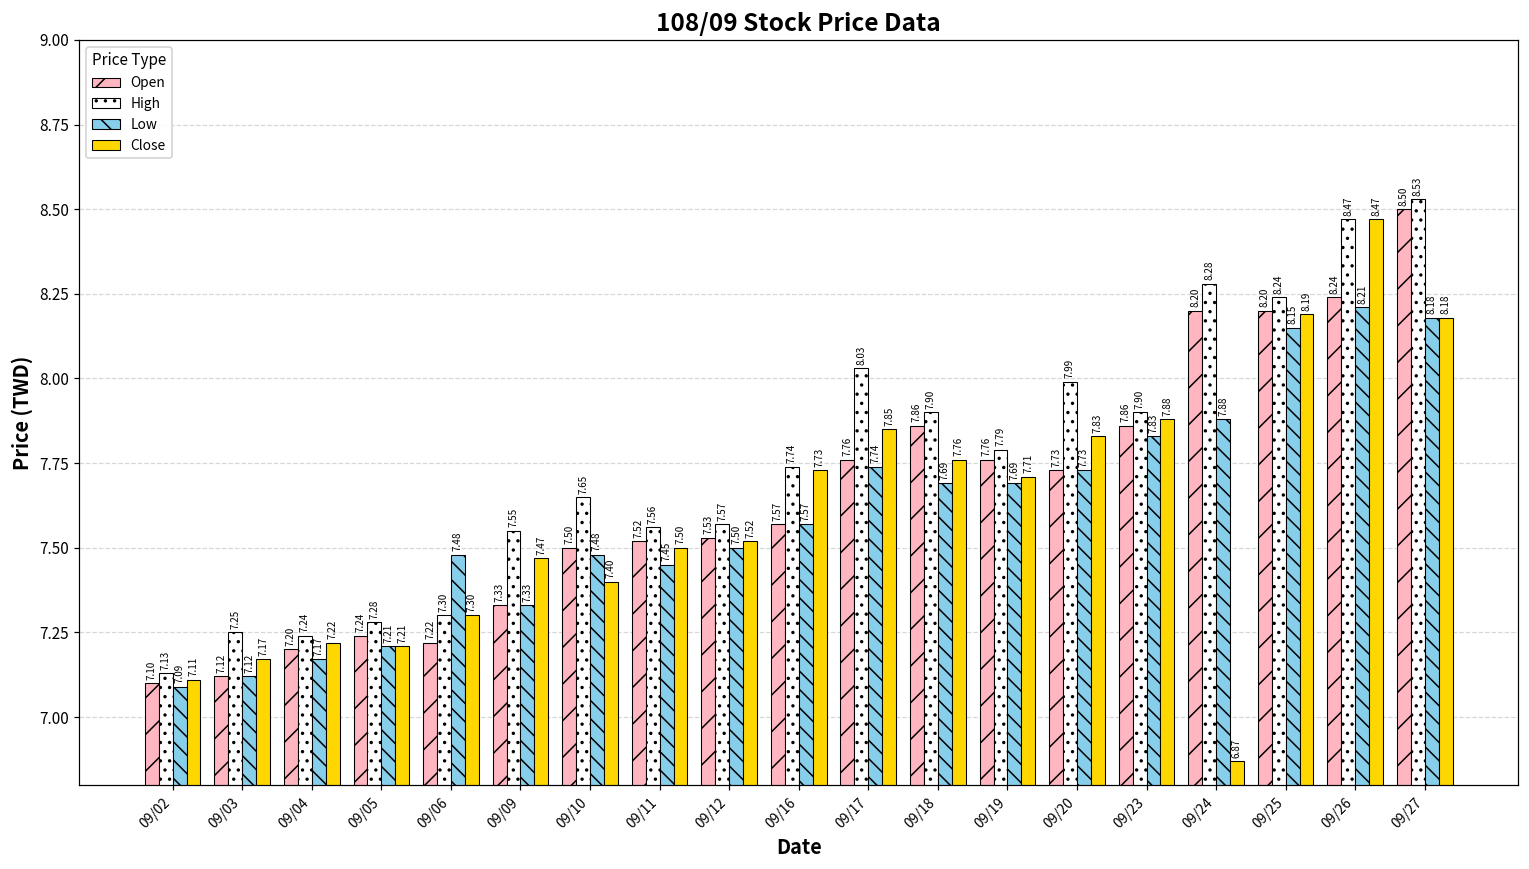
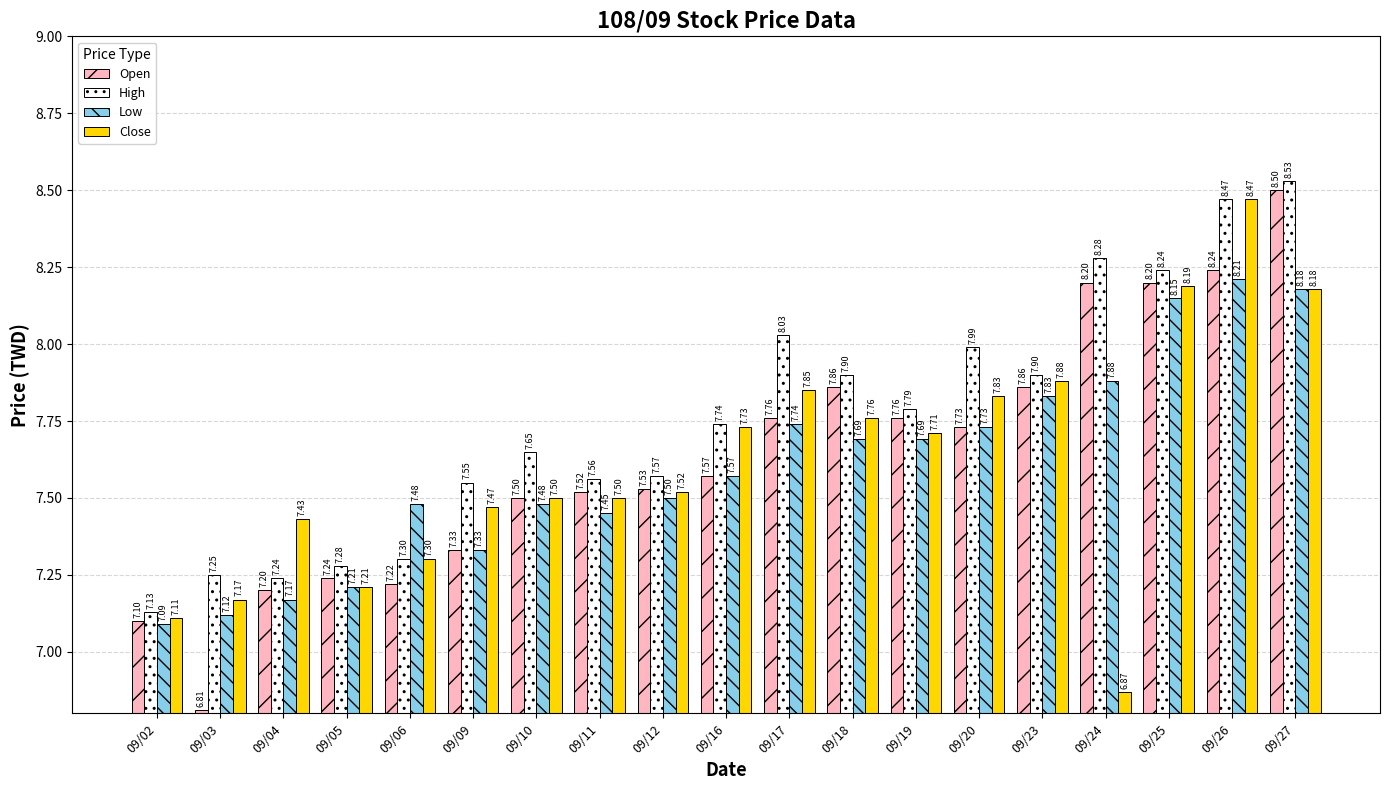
  {
    "Open": {
      "09/02": 7.10,
-     "09/03": 7.12,
+     "09/03": 6.81,
      "09/04": 7.20,
      "09/05": 7.24,
      "09/06": 7.22,
      "09/09": 7.33,
      "09/10": 7.50,
      "09/11": 7.52,
      "09/12": 7.53,
      "09/16": 7.57,
      "09/17": 7.76,
      "09/18": 7.86,
      "09/19": 7.76,
      "09/20": 7.73,
      "09/23": 7.86,
      "09/24": 8.20,
      "09/25": 8.20,
      "09/26": 8.24,
      "09/27": 8.50
    },
    "High": {
      "09/02": 7.13,
      "09/03": 7.25,
      "09/04": 7.24,
      "09/05": 7.28,
      "09/06": 7.30,
      "09/09": 7.55,
      "09/10": 7.65,
      "09/11": 7.56,
      "09/12": 7.57,
      "09/16": 7.74,
      "09/17": 8.03,
      "09/18": 7.90,
      "09/19": 7.79,
      "09/20": 7.99,
      "09/23": 7.90,
      "09/24": 8.28,
      "09/25": 8.24,
      "09/26": 8.47,
      "09/27": 8.53
    },
    "Low": {
      "09/02": 7.09,
      "09/03": 7.12,
      "09/04": 7.17,
      "09/05": 7.21,
      "09/06": 7.48,
      "09/09": 7.33,
      "09/10": 7.48,
      "09/11": 7.45,
      "09/12": 7.50,
      "09/16": 7.57,
      "09/17": 7.74,
      "09/18": 7.69,
      "09/19": 7.69,
      "09/20": 7.73,
      "09/23": 7.83,
      "09/24": 7.88,
      "09/25": 8.15,
      "09/26": 8.21,
      "09/27": 8.18
    },
    "Close": {
      "09/02": 7.11,
      "09/03": 7.17,
-     "09/04": 7.22,
+     "09/04": 7.43,
      "09/05": 7.21,
      "09/06": 7.30,
      "09/09": 7.47,
-     "09/10": 7.40,
+     "09/10": 7.50,
      "09/11": 7.50,
      "09/12": 7.52,
      "09/16": 7.73,
      "09/17": 7.85,
      "09/18": 7.76,
      "09/19": 7.71,
      "09/20": 7.83,
      "09/23": 7.88,
      "09/24": 6.87,
      "09/25": 8.19,
      "09/26": 8.47,
      "09/27": 8.18
    }
  }
